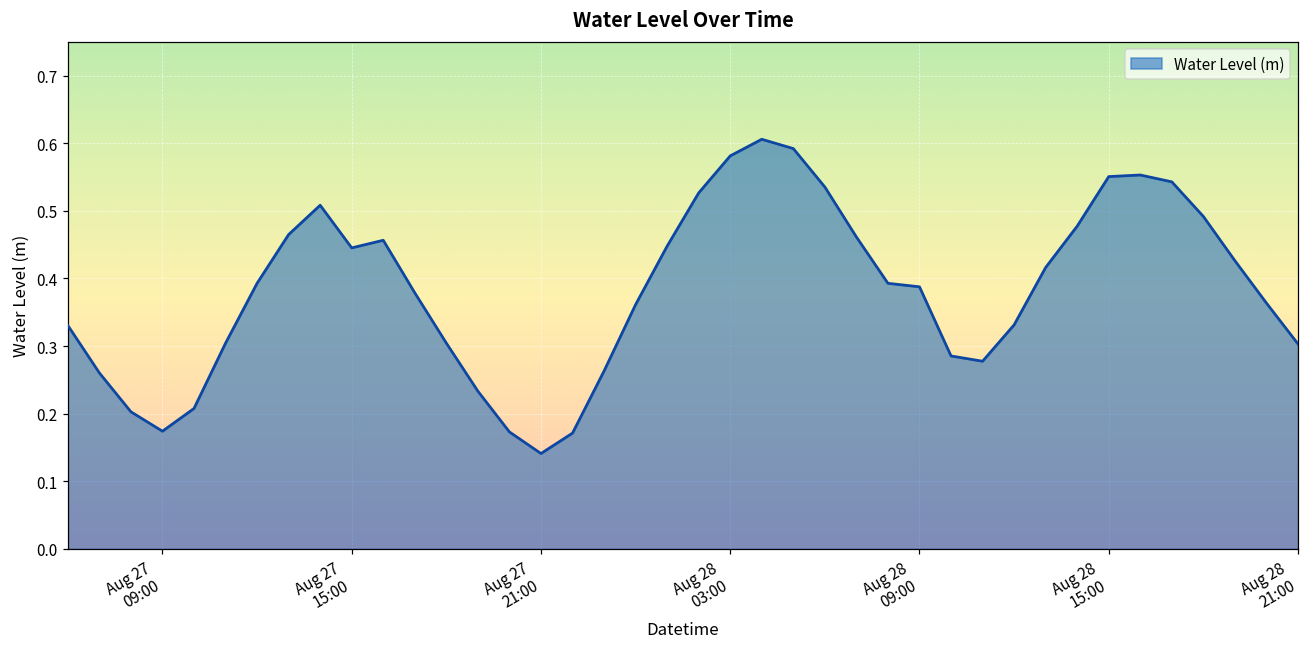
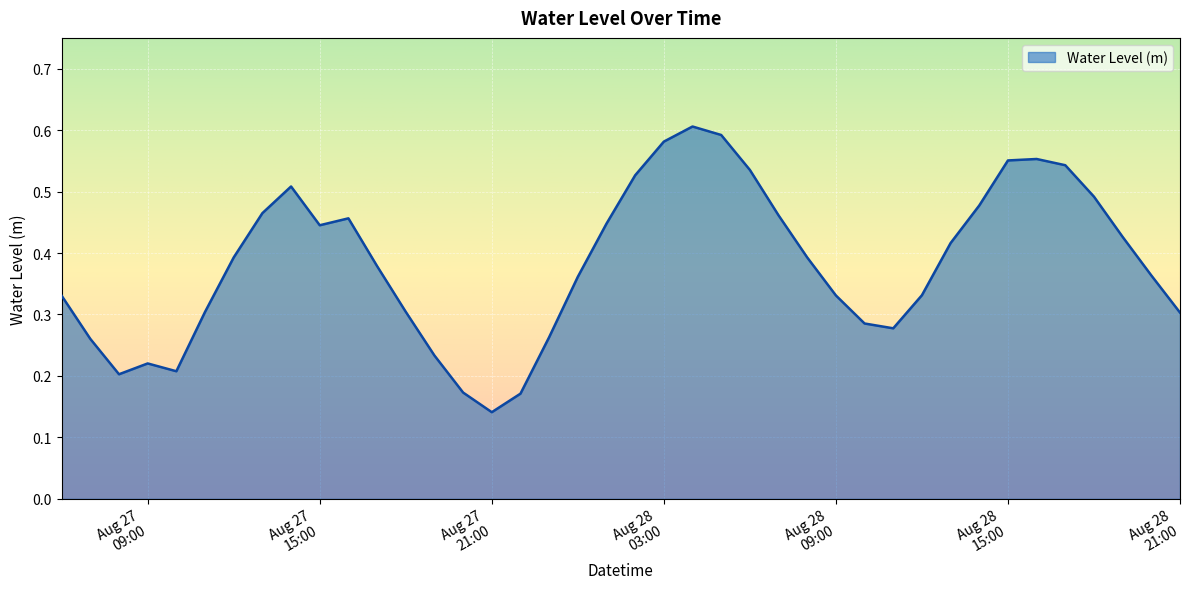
  {
-   "Aug 27 09:00": 0.17,
+   "Aug 27 09:00": 0.22,
    "Aug 27 15:00": 0.45,
    "Aug 27 21:00": 0.14,
    "Aug 28 03:00": 0.58,
-   "Aug 28 09:00": 0.39,
+   "Aug 28 09:00": 0.33,
    "Aug 28 15:00": 0.55,
    "Aug 28 21:00": 0.30
  }
